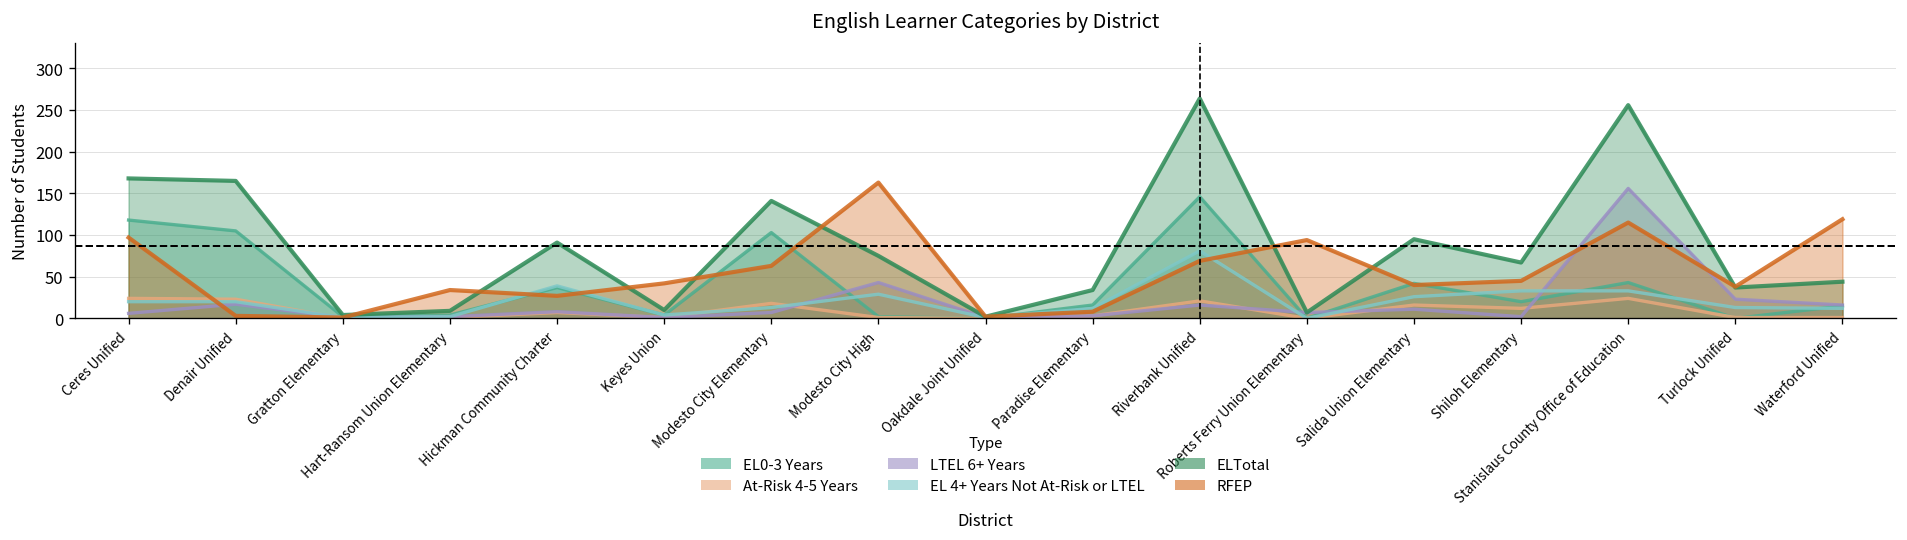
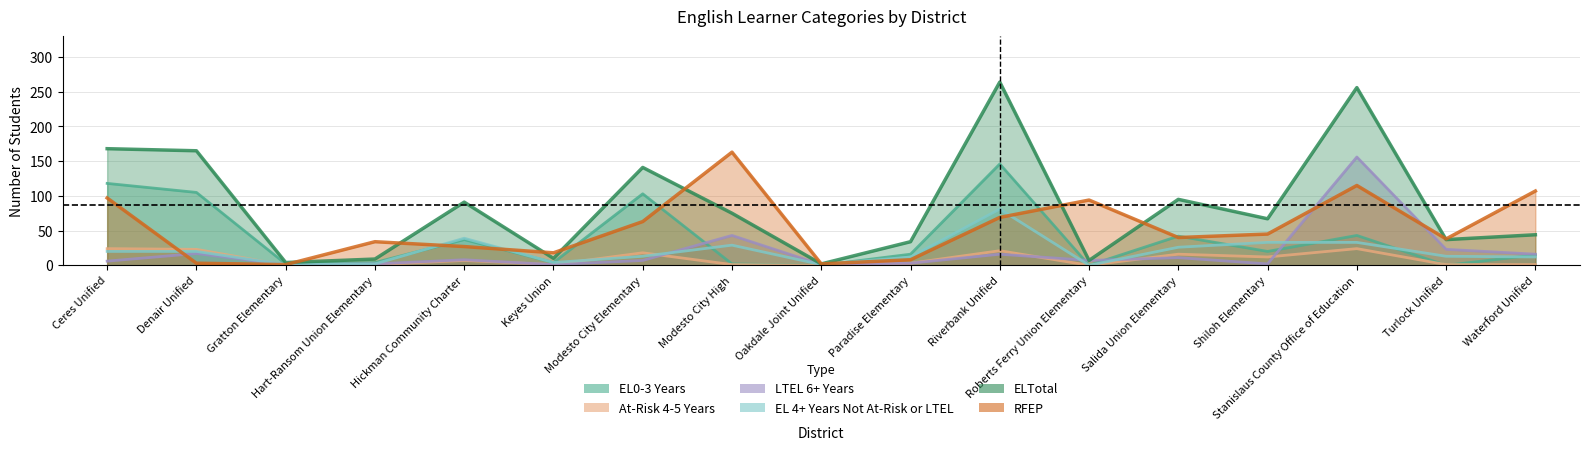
  {
    "RFEP": {
      "Ceres Unified": 100,
      "Denair Unified": 0,
      "Hart-Ransom Union Elementary": 30,
      "Hickman Community Charter": 30,
-     "Keyes Union": 40,
+     "Keyes Union": 20,
      "Modesto City Elementary": 60,
      "Modesto City High": 160,
      "Paradise Elementary": 10,
      "Riverbank Unified": 70,
      "Roberts Ferry Union Elementary": 90,
      "Shiloh Elementary": 50,
      "Stanislaus County Office of Education": 120,
-     "Waterford Unified": 120
+     "Waterford Unified": 110
    }
  }
